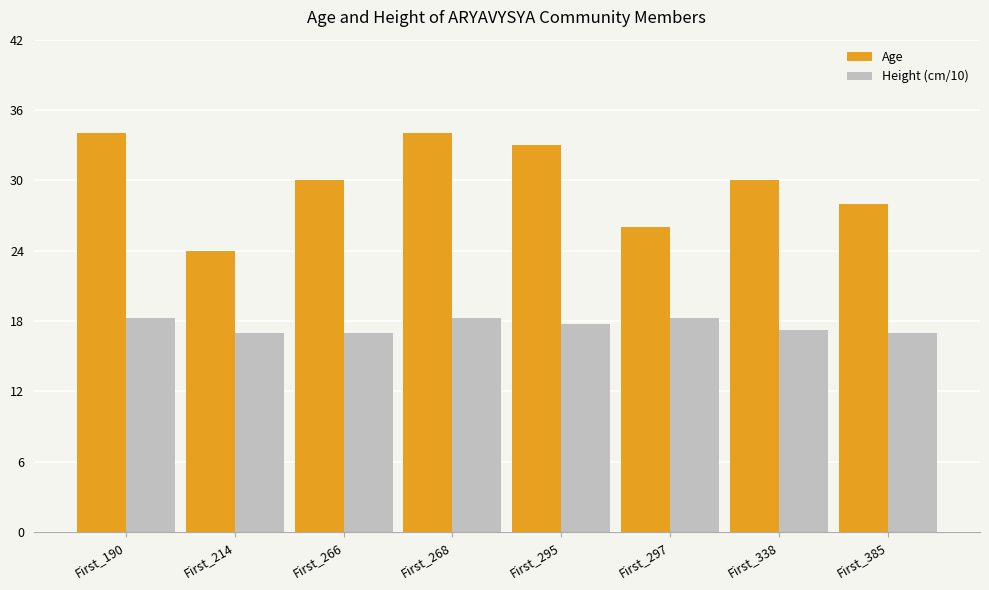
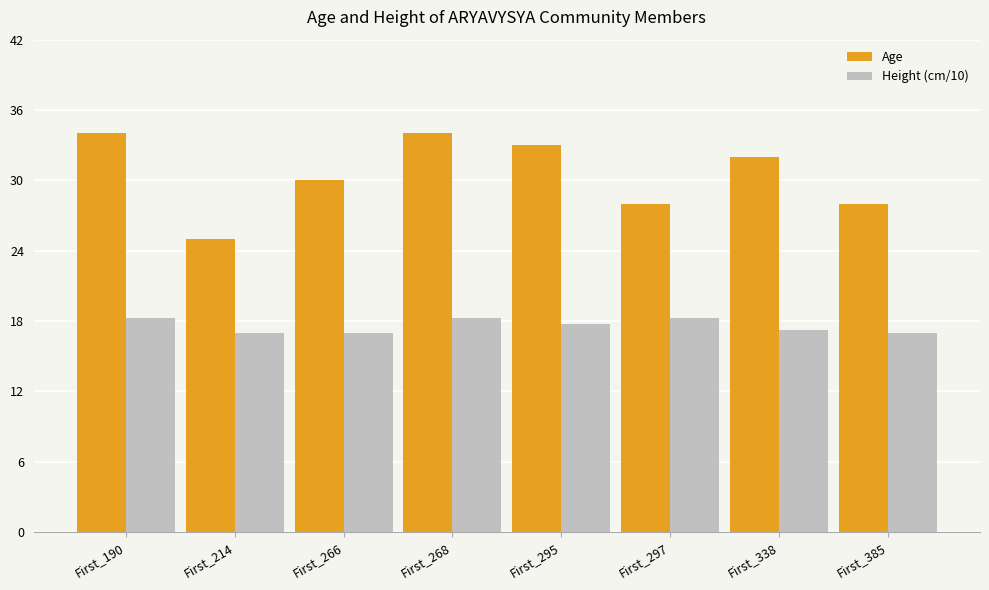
  {
    "Age": {
      "First_190": 34,
-     "First_214": 24,
+     "First_214": 25,
      "First_266": 30,
      "First_268": 34,
      "First_295": 33,
-     "First_297": 26,
-     "First_338": 30,
+     "First_297": 28,
+     "First_338": 32,
      "First_385": 28
    },
    "Height (cm/10)": {
      "First_190": 18.3,
      "First_214": 17,
      "First_266": 17,
      "First_268": 18.3,
      "First_295": 17.8,
      "First_297": 18.3,
      "First_338": 17.3,
      "First_385": 17
    }
  }
